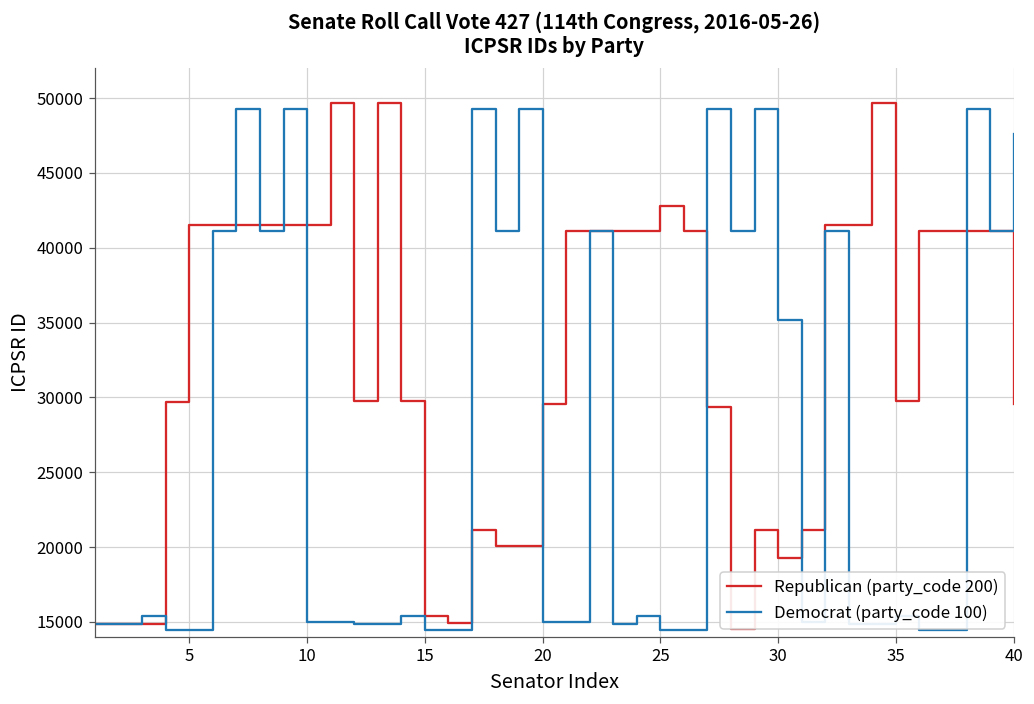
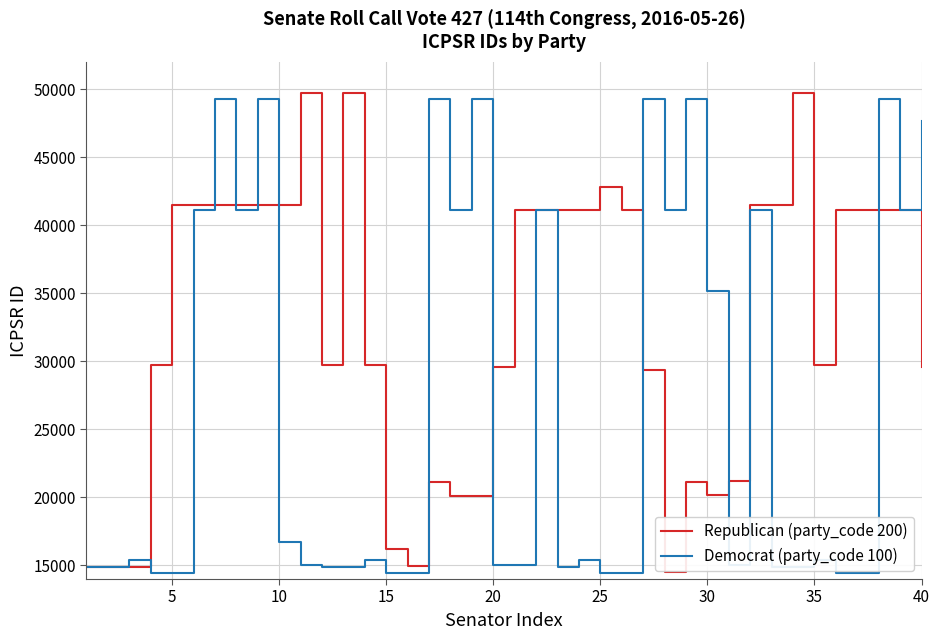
  {
    "Republican (party_code 200)": {
      "5": 41500,
      "10": 41500,
-     "15": 15400,
+     "15": 16200,
      "20": 29500,
      "25": 42800,
-     "30": 19300,
+     "30": 20100,
      "35": 29800,
      "40": 29500
    },
    "Democrat (party_code 100)": {
      "5": 14400,
-     "10": 15000,
+     "10": 16700,
      "15": 14400,
      "20": 15000,
      "25": 14400,
      "30": 35200,
      "40": 47600
    }
  }
